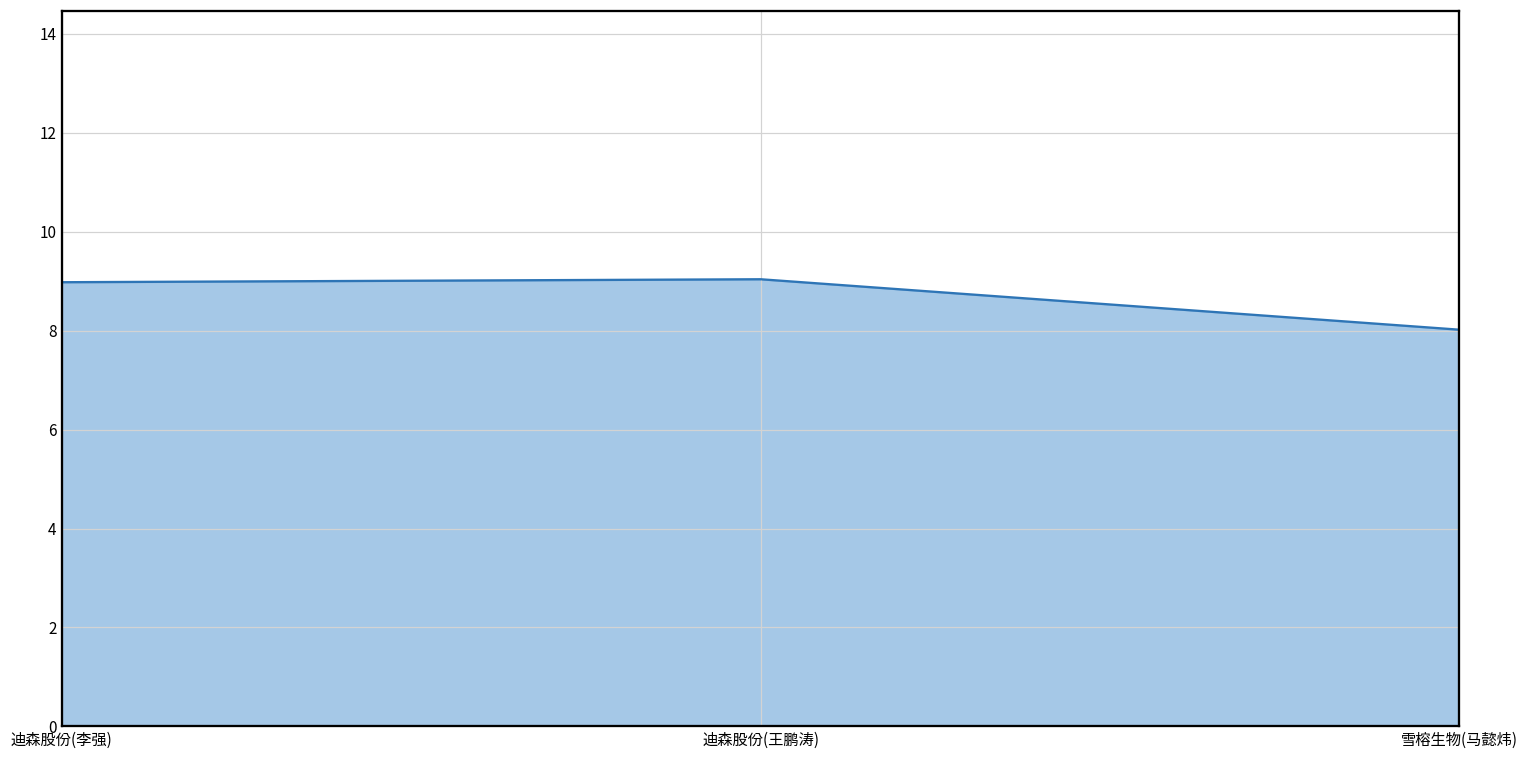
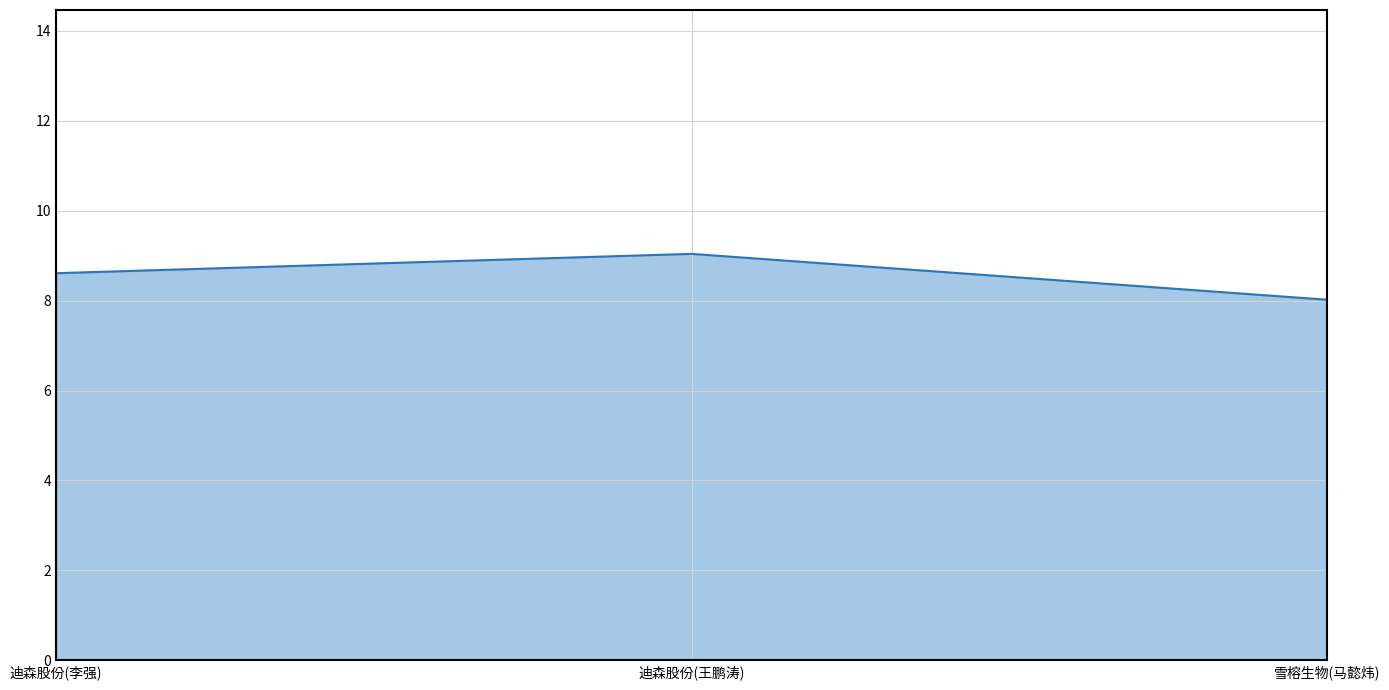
  {
-   "迪森股份(李强)": 9.0,
+   "迪森股份(李强)": 8.6,
    "迪森股份(王鹏涛)": 9.0,
    "雪榕生物(马懿炜)": 8.0
  }
